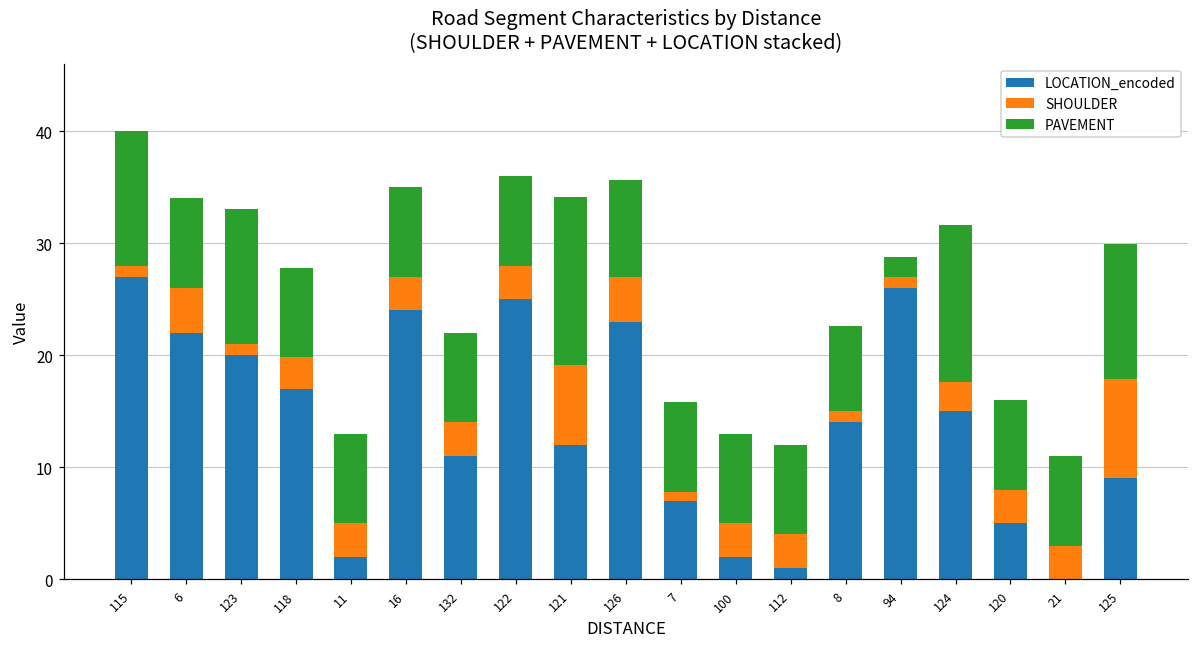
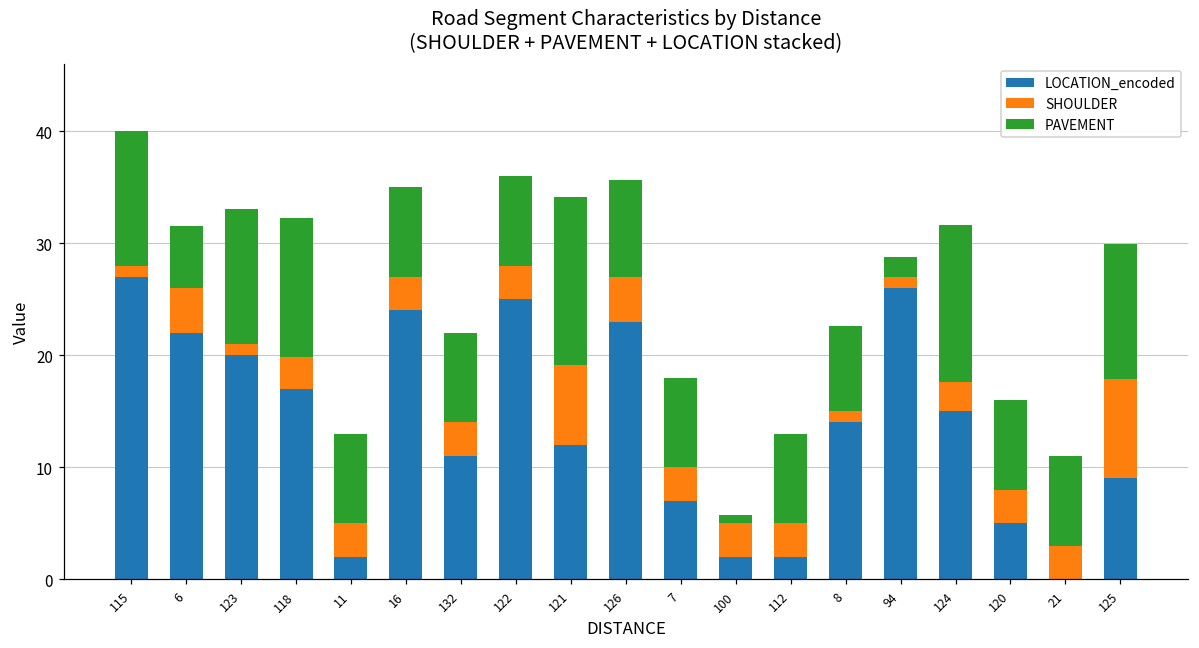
  {
    "LOCATION_encoded": {
      "115": 27,
      "6": 22,
      "123": 20,
      "118": 17,
      "11": 2,
      "16": 24,
      "132": 11,
      "122": 25,
      "121": 12,
      "126": 23,
      "7": 7,
      "100": 2,
-     "112": 1,
+     "112": 2,
      "8": 14,
      "94": 26,
      "124": 15,
      "120": 5,
      "21": 0,
      "125": 9
    },
    "SHOULDER": {
      "115": 1.0,
      "6": 4.0,
      "123": 1.0,
      "118": 2.8,
      "11": 3.0,
      "16": 3.0,
      "132": 3.0,
      "122": 3.0,
      "121": 7.1,
      "126": 4.0,
-     "7": 0.8,
+     "7": 3.0,
      "100": 3.0,
      "112": 3.0,
      "8": 1.0,
      "94": 1.0,
      "124": 2.6,
      "120": 3.0,
      "21": 3.0,
      "125": 8.9
    },
    "PAVEMENT": {
      "115": 12.0,
-     "6": 8.0,
+     "6": 5.5,
      "123": 12.0,
-     "118": 8.0,
+     "118": 12.4,
      "11": 8.0,
      "16": 8.0,
      "132": 8.0,
      "122": 8.0,
      "121": 15.0,
      "126": 8.6,
      "7": 8.0,
-     "100": 8.0,
+     "100": 0.7,
      "112": 8.0,
      "8": 7.6,
      "94": 1.8,
      "124": 14.0,
      "120": 8.0,
      "21": 8.0,
      "125": 12.0
    }
  }
